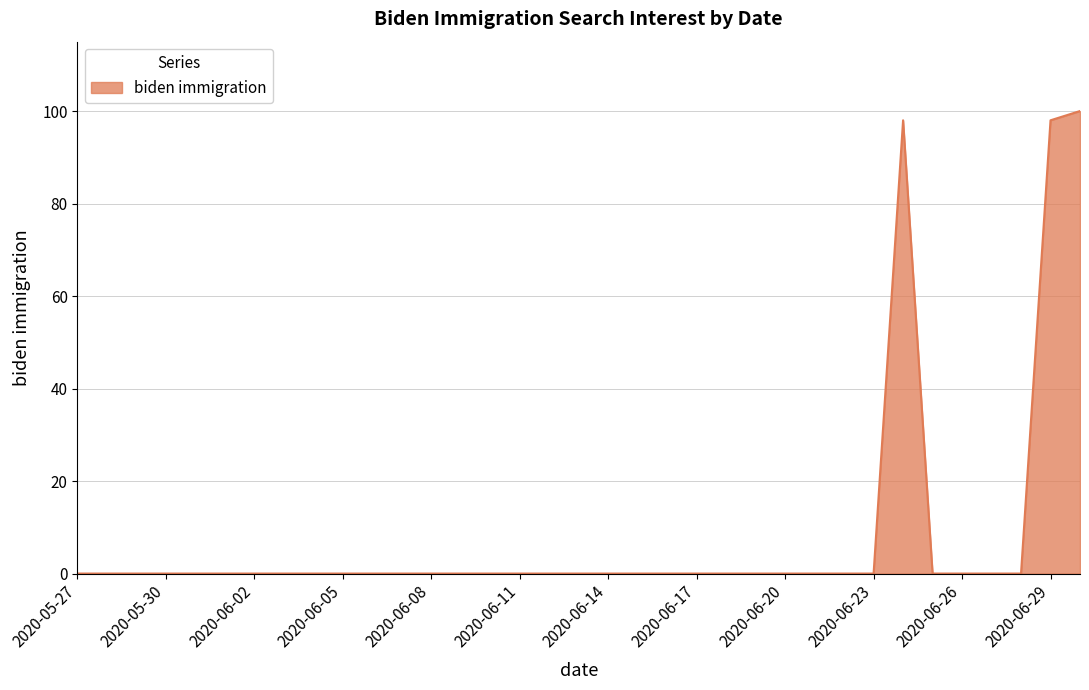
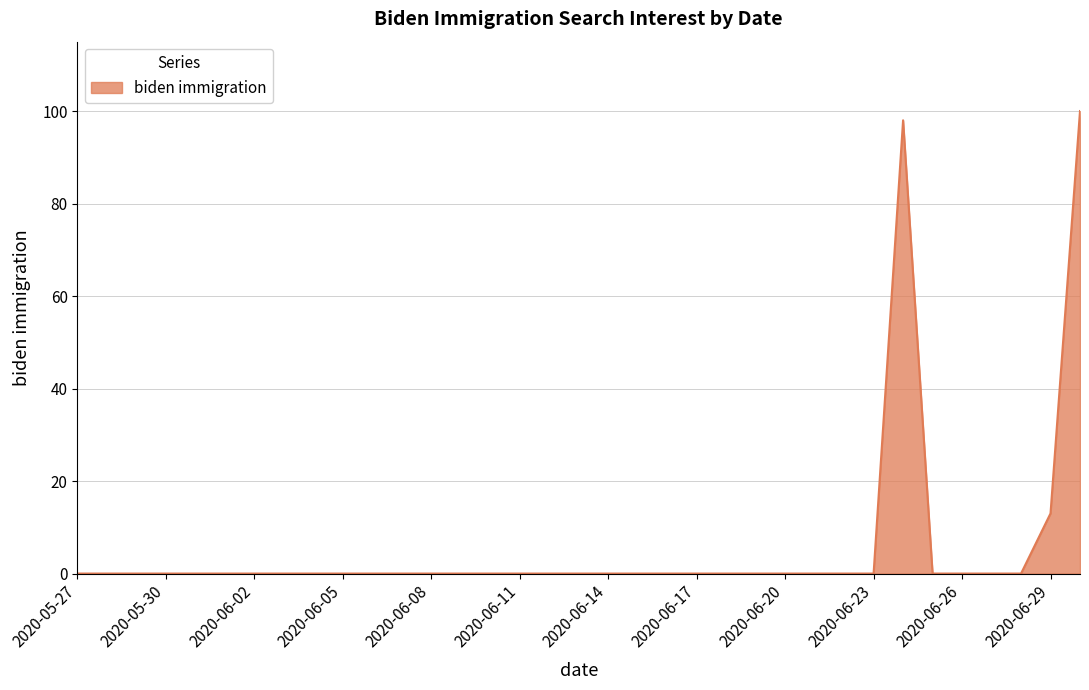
  {
    "2020-05-27": 0,
    "2020-05-30": 0,
    "2020-06-02": 0,
    "2020-06-05": 0,
    "2020-06-08": 0,
    "2020-06-11": 0,
    "2020-06-14": 0,
    "2020-06-17": 0,
    "2020-06-20": 0,
    "2020-06-23": 0,
    "2020-06-26": 0,
-   "2020-06-29": 98
+   "2020-06-29": 13
  }
